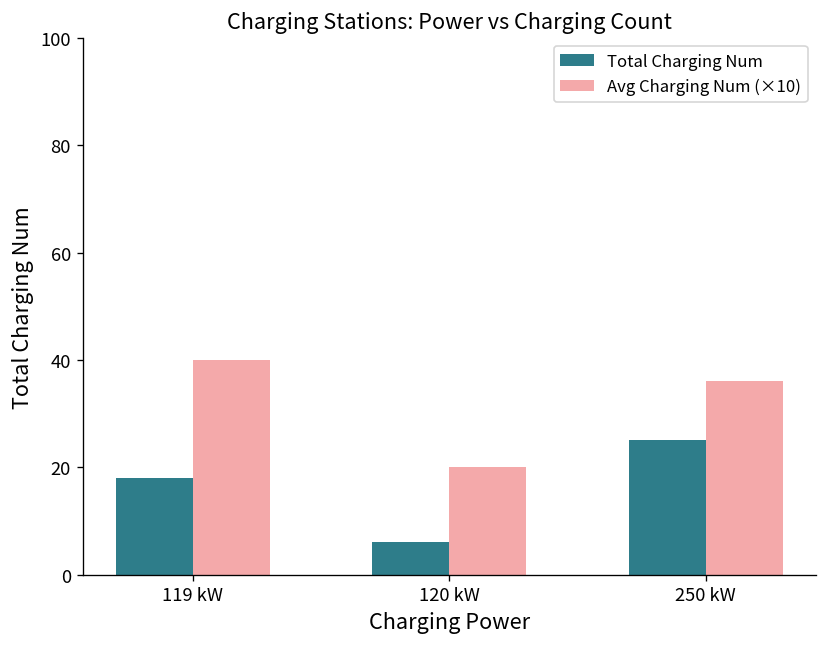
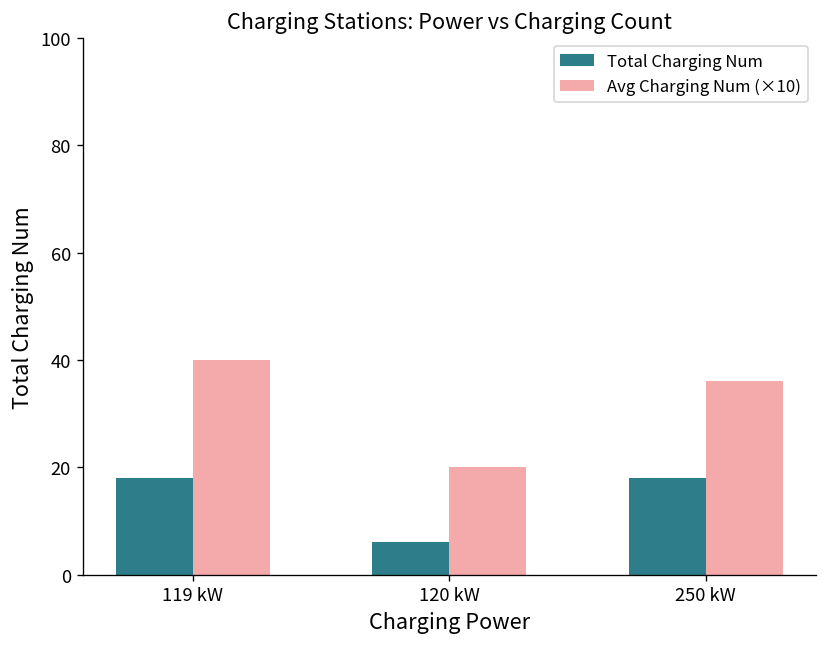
  {
    "Total Charging Num": {
      "119 kW": 18,
      "120 kW": 6,
-     "250 kW": 25
+     "250 kW": 18
    },
    "Avg Charging Num (×10)": {
      "119 kW": 40,
      "120 kW": 20,
      "250 kW": 36
    }
  }
